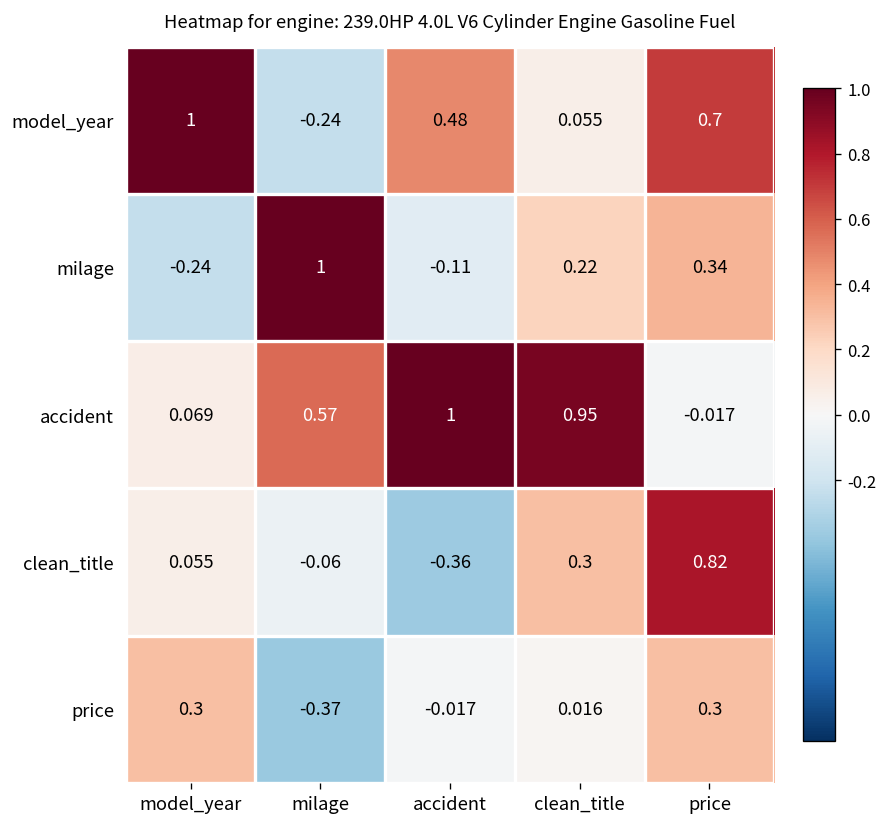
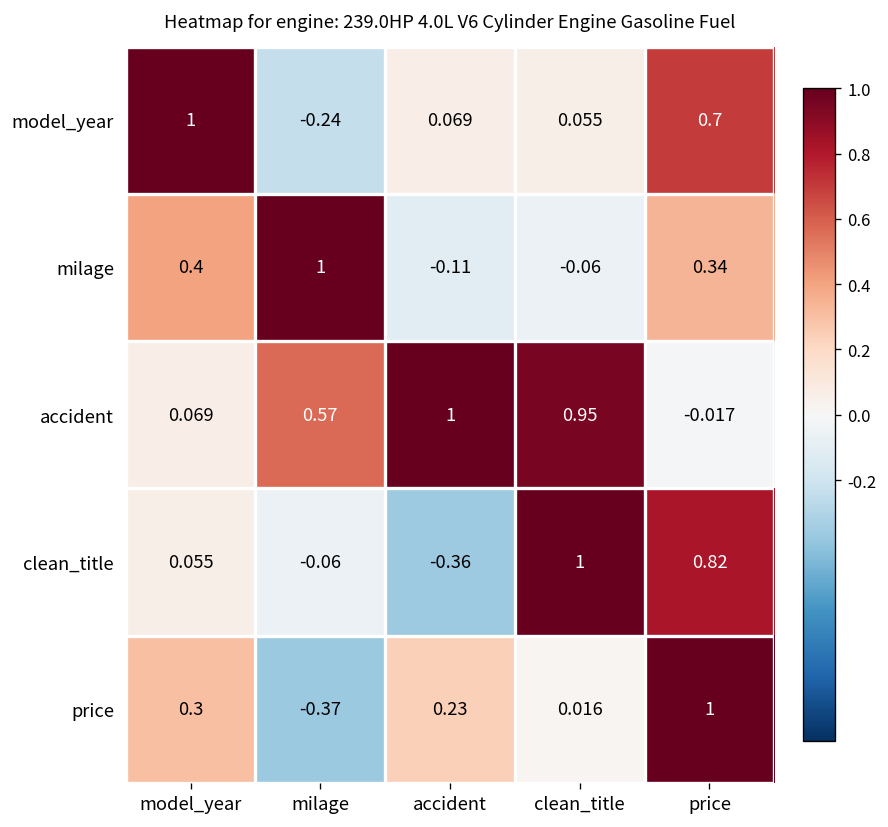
  {
    "model_year": {
      "model_year": 1,
      "milage": -0.24,
-     "accident": 0.48,
+     "accident": 0.069,
      "clean_title": 0.055,
      "price": 0.7
    },
    "milage": {
-     "model_year": -0.24,
+     "model_year": 0.4,
      "milage": 1,
      "accident": -0.11,
-     "clean_title": 0.22,
+     "clean_title": -0.06,
      "price": 0.34
    },
    "accident": {
      "model_year": 0.069,
      "milage": 0.57,
      "accident": 1,
      "clean_title": 0.95,
      "price": -0.017
    },
    "clean_title": {
      "model_year": 0.055,
      "milage": -0.06,
      "accident": -0.36,
-     "clean_title": 0.3,
+     "clean_title": 1,
      "price": 0.82
    },
    "price": {
      "model_year": 0.3,
      "milage": -0.37,
-     "accident": -0.017,
+     "accident": 0.23,
      "clean_title": 0.016,
-     "price": 0.3
+     "price": 1
    }
  }
